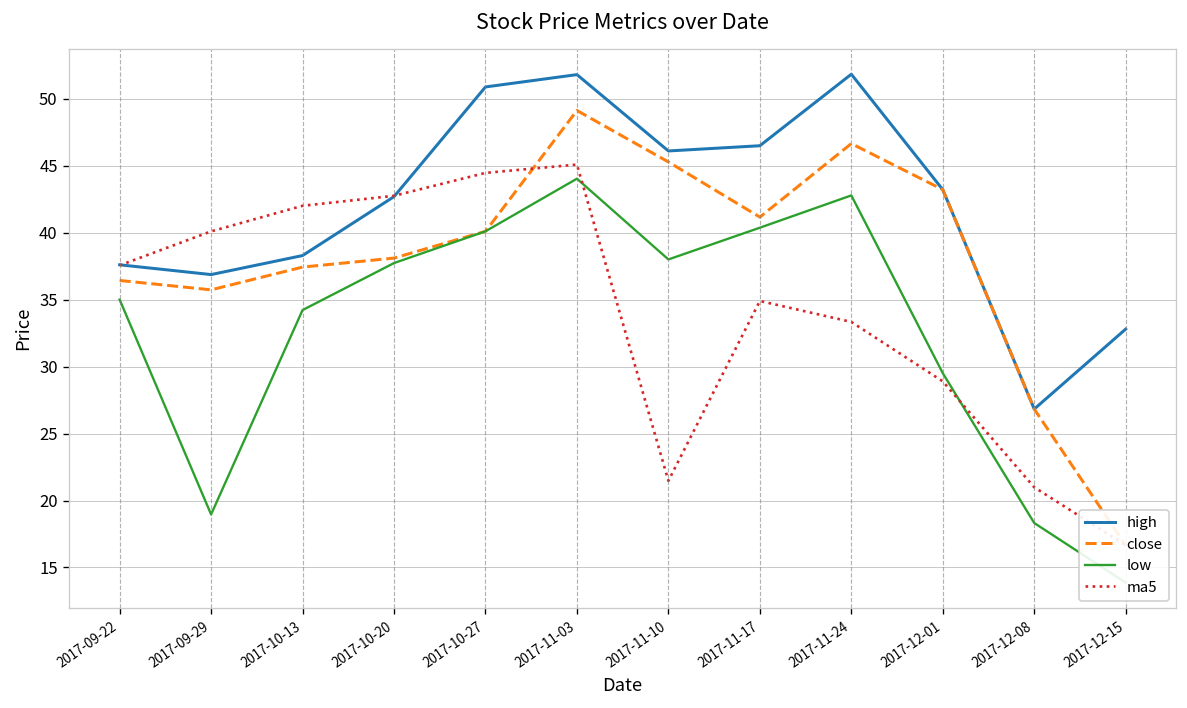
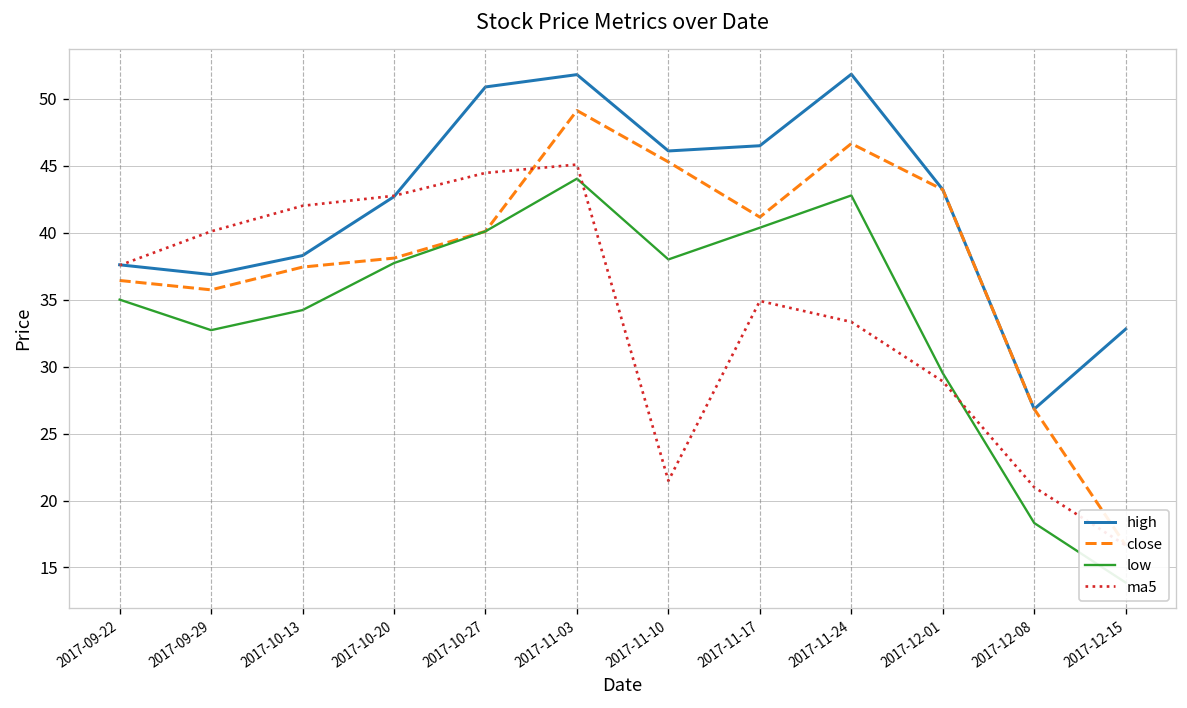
  {
    "high": {
      "2017-09-29": 36.9,
      "2017-10-13": 38.3,
      "2017-10-27": 50.9,
      "2017-11-03": 51.8,
      "2017-11-10": 46.1,
      "2017-11-17": 46.5,
      "2017-11-24": 51.8,
      "2017-12-15": 32.8
    },
    "close": {
      "2017-09-22": 36.4,
      "2017-09-29": 35.7,
      "2017-10-13": 37.4,
      "2017-10-20": 38.1,
      "2017-11-03": 49.1,
      "2017-11-10": 45.3,
      "2017-11-17": 41.2,
      "2017-11-24": 46.7
    },
    "low": {
      "2017-09-22": 35.0,
-     "2017-09-29": 19.0,
+     "2017-09-29": 32.7,
      "2017-10-13": 34.2,
      "2017-10-20": 37.7,
      "2017-11-03": 44.0,
      "2017-11-10": 38.0,
      "2017-11-17": 40.4,
      "2017-11-24": 42.8,
      "2017-12-01": 29.5,
      "2017-12-08": 18.3
    },
    "ma5": {
      "2017-09-29": 40.1,
      "2017-10-13": 42.0,
      "2017-10-27": 44.5,
      "2017-11-03": 45.1,
      "2017-11-10": 21.5,
      "2017-11-17": 34.9,
      "2017-11-24": 33.3,
      "2017-12-01": 28.9,
      "2017-12-08": 21.0
    }
  }
